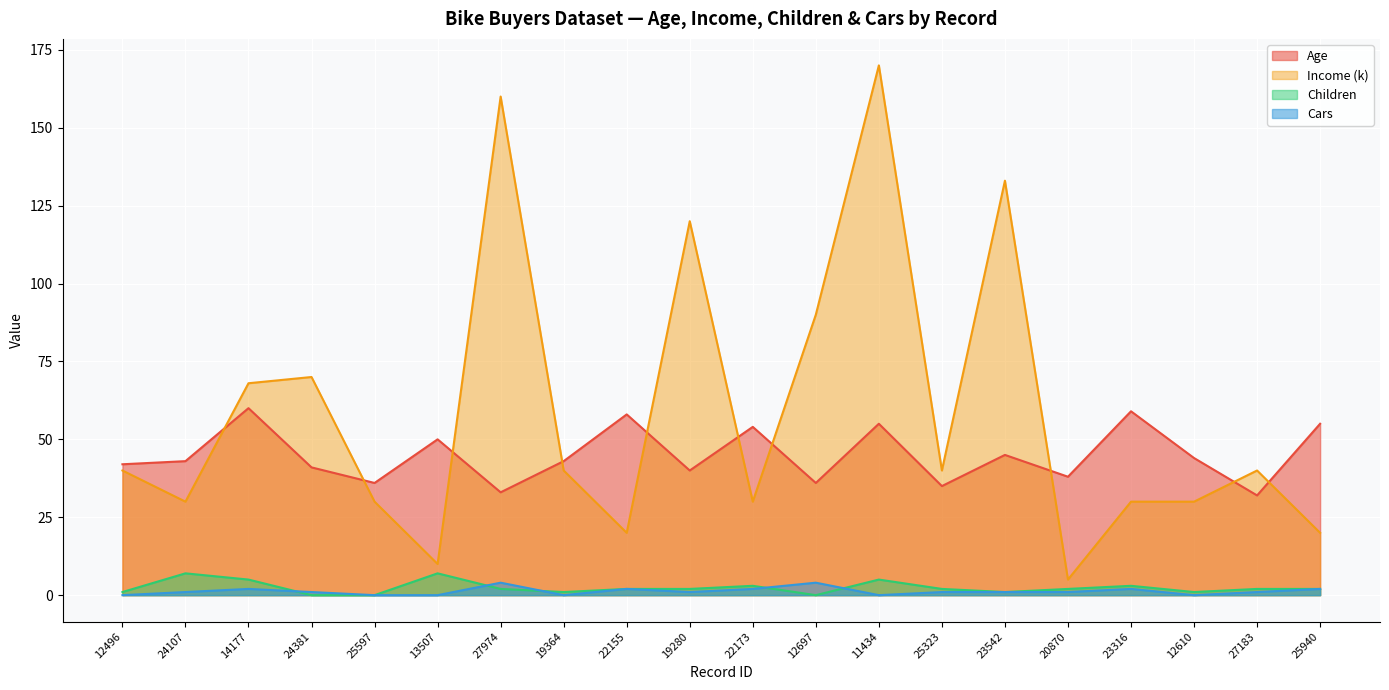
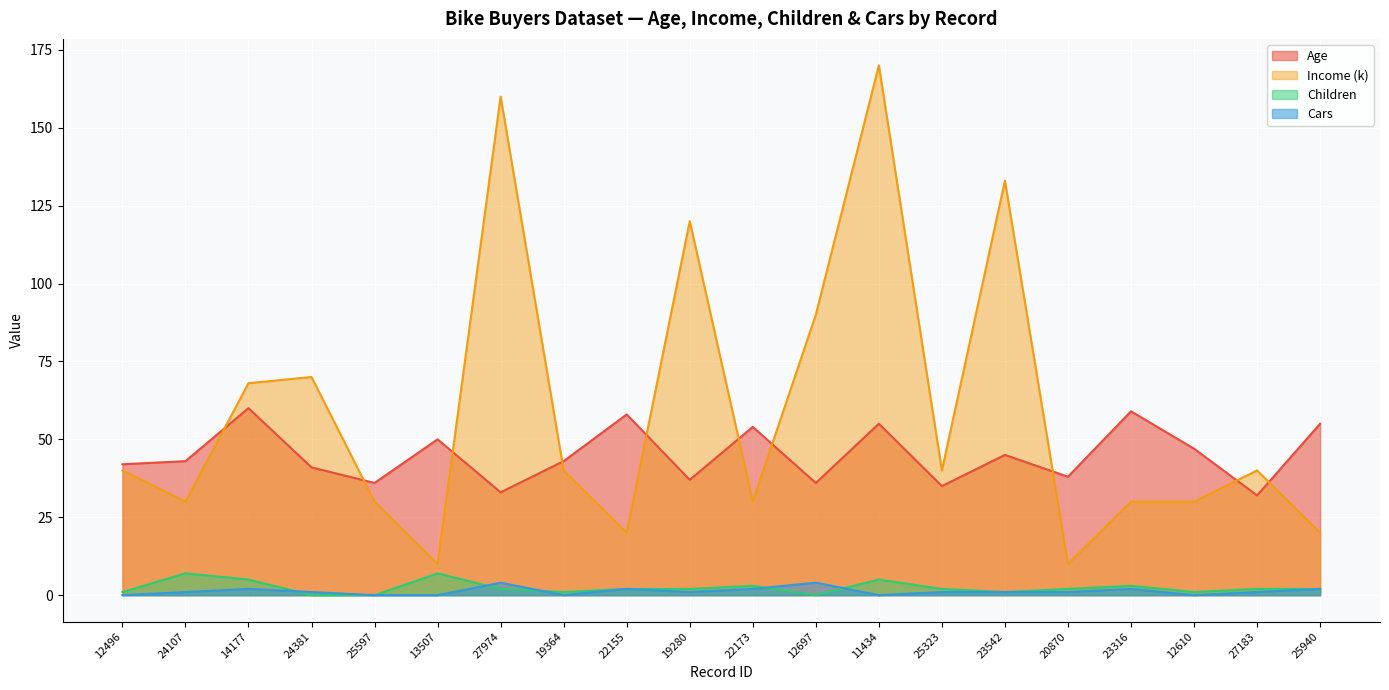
  {
    "Age": {
      "12496": 42,
      "24107": 43,
      "14177": 60,
      "24381": 41,
      "25597": 36,
      "13507": 50,
      "27974": 33,
      "19364": 43,
      "22155": 58,
-     "19280": 40,
+     "19280": 37,
      "22173": 54,
      "12697": 36,
      "11434": 55,
      "25323": 35,
      "23542": 45,
      "20870": 38,
      "23316": 59,
-     "12610": 44,
+     "12610": 47,
      "27183": 32,
      "25940": 55
    },
    "Income (k)": {
      "12496": 40,
      "24107": 30,
      "14177": 68,
      "24381": 70,
      "25597": 30,
      "13507": 10,
      "27974": 160,
      "19364": 40,
      "22155": 20,
      "19280": 120,
      "22173": 30,
      "12697": 90,
      "11434": 170,
      "25323": 40,
      "23542": 133,
-     "20870": 5,
+     "20870": 10,
      "23316": 30,
      "12610": 30,
      "27183": 40,
      "25940": 20
    },
    "Children": {
      "12496": 1,
      "24107": 7,
      "14177": 5,
      "24381": 0,
      "13507": 7,
      "27974": 2,
      "19364": 1,
      "19280": 2,
      "22173": 3,
      "12697": 0,
      "11434": 5,
      "25323": 2,
      "20870": 2,
      "23316": 3,
      "12610": 1,
      "27183": 2
    },
    "Cars": {
      "12496": 0,
      "24107": 1,
      "14177": 2,
      "24381": 1,
      "13507": 0,
      "27974": 4,
      "19364": 0,
      "19280": 1,
      "22173": 2,
      "12697": 4,
      "11434": 0,
      "25323": 1,
      "20870": 1,
      "23316": 2,
      "12610": 0,
      "27183": 1
    }
  }
